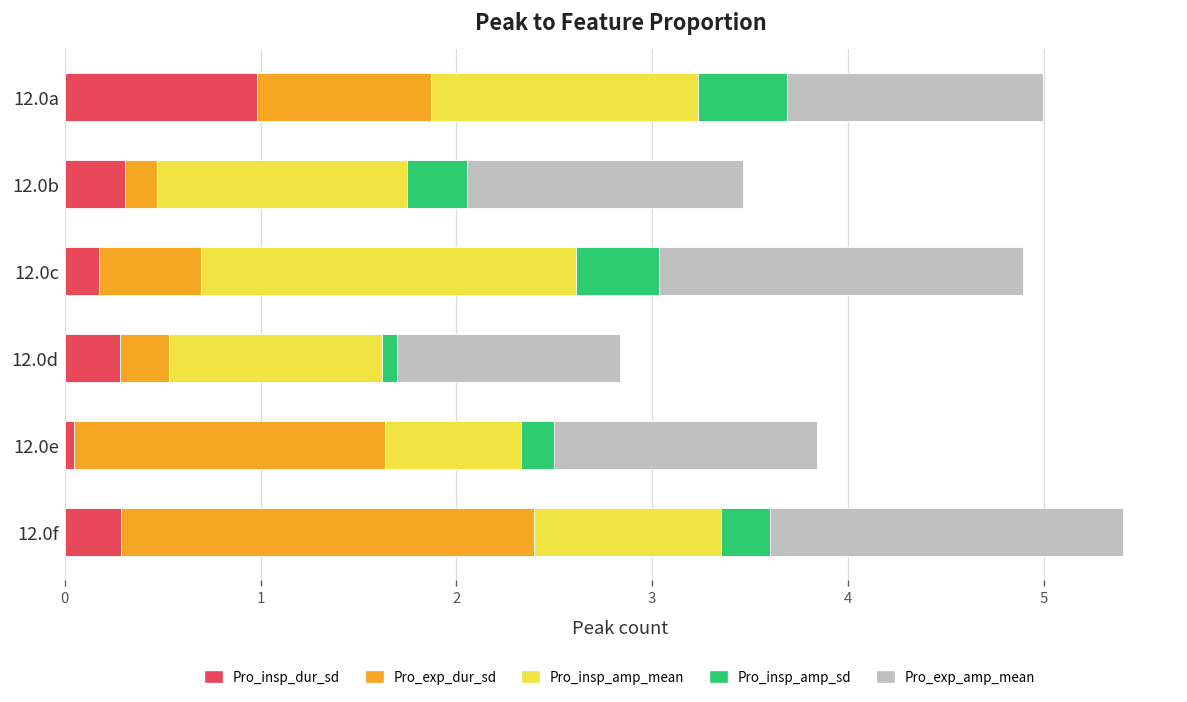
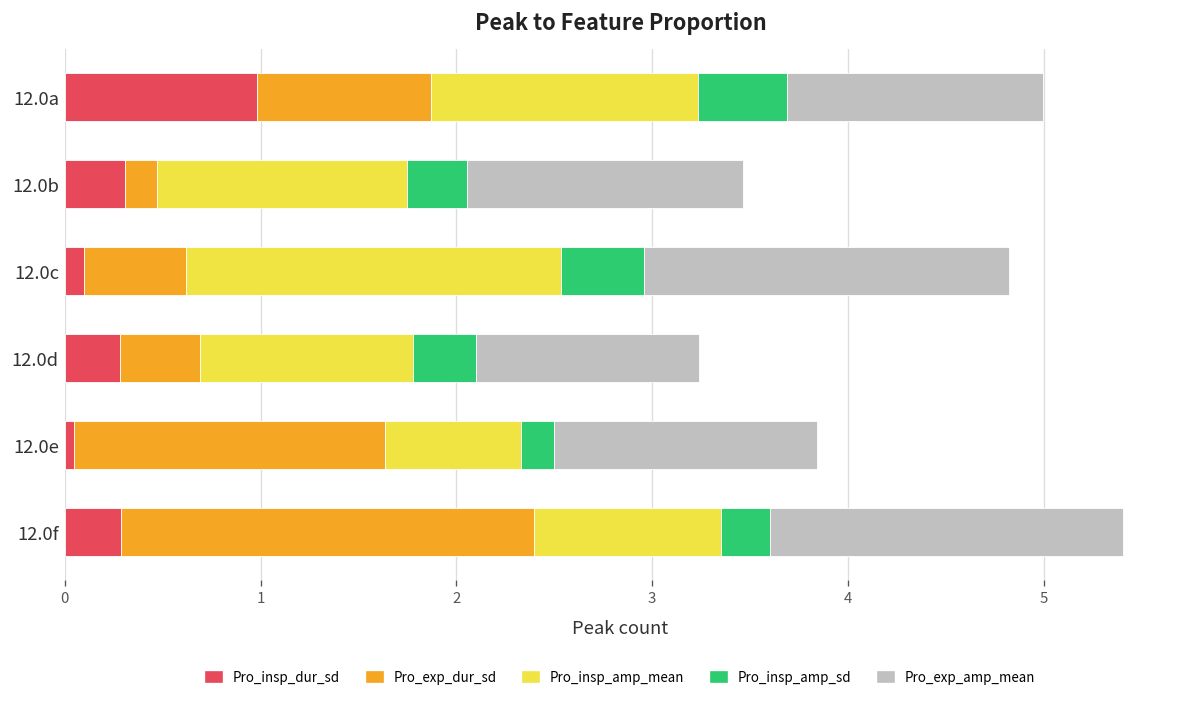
  {
    "Pro_insp_dur_sd": {
      "12.0a": 0.98,
      "12.0b": 0.31,
-     "12.0c": 0.18,
+     "12.0c": 0.10,
      "12.0d": 0.28,
      "12.0e": 0.05,
      "12.0f": 0.29
    },
    "Pro_exp_dur_sd": {
      "12.0a": 0.89,
      "12.0b": 0.16,
      "12.0c": 0.52,
-     "12.0d": 0.25,
+     "12.0d": 0.41,
      "12.0e": 1.59,
      "12.0f": 2.11
    },
    "Pro_insp_amp_mean": {
      "12.0a": 1.37,
      "12.0b": 1.28,
      "12.0c": 1.91,
      "12.0d": 1.09,
      "12.0e": 0.69,
      "12.0f": 0.96
    },
    "Pro_insp_amp_sd": {
      "12.0a": 0.45,
      "12.0b": 0.31,
      "12.0c": 0.43,
-     "12.0d": 0.08,
+     "12.0d": 0.32,
      "12.0e": 0.17,
      "12.0f": 0.25
    },
    "Pro_exp_amp_mean": {
      "12.0a": 1.31,
      "12.0b": 1.41,
      "12.0c": 1.86,
      "12.0d": 1.14,
      "12.0e": 1.34,
      "12.0f": 1.80
    }
  }
